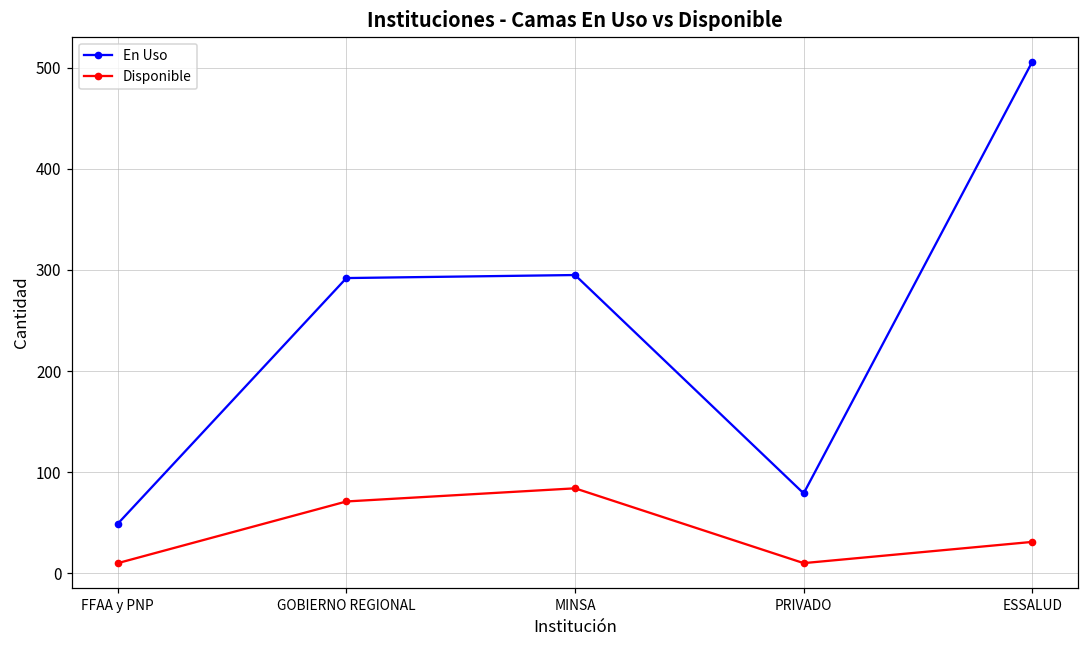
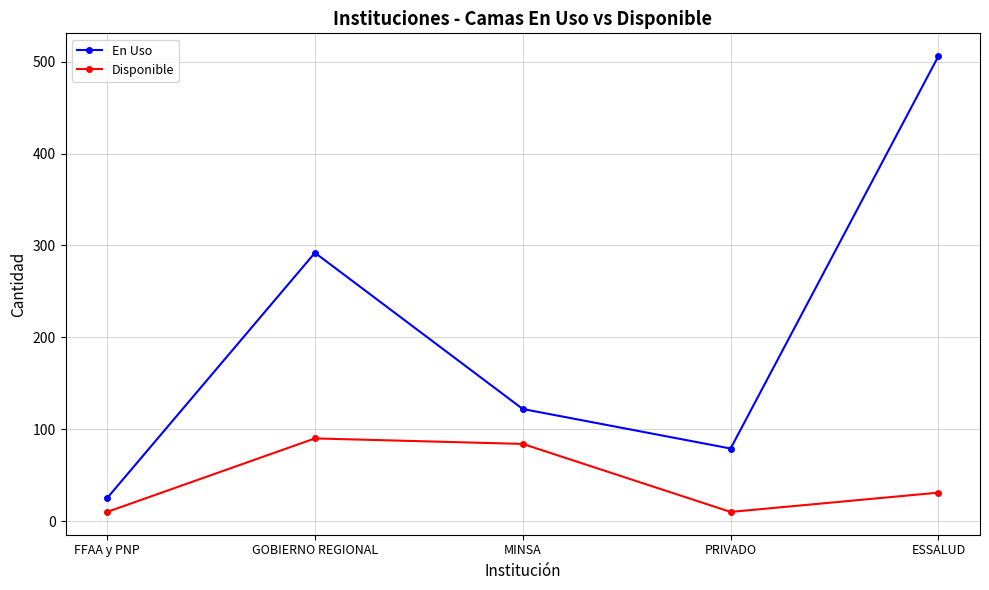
  {
    "En Uso": {
-     "FFAA y PNP": 50,
+     "FFAA y PNP": 30,
      "GOBIERNO REGIONAL": 290,
-     "MINSA": 300,
+     "MINSA": 120,
      "PRIVADO": 80,
      "ESSALUD": 510
    },
    "Disponible": {
      "FFAA y PNP": 10,
-     "GOBIERNO REGIONAL": 70,
+     "GOBIERNO REGIONAL": 90,
      "MINSA": 80,
      "PRIVADO": 10,
      "ESSALUD": 30
    }
  }
